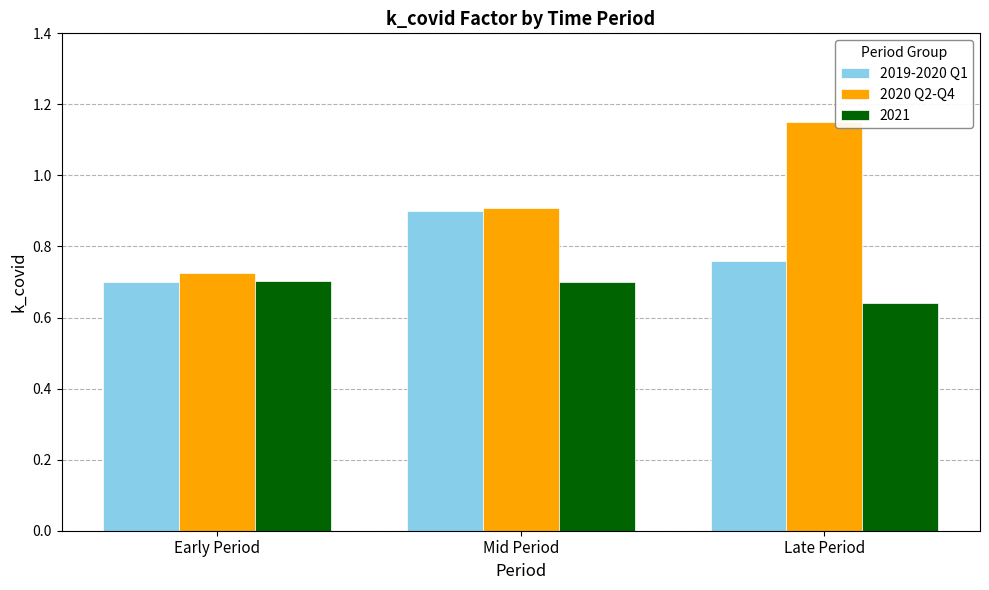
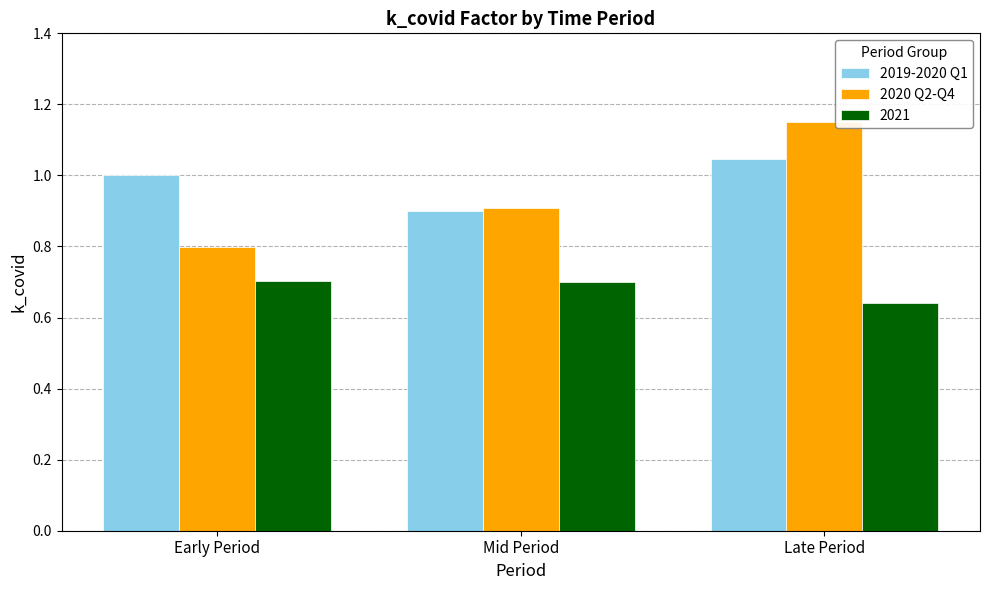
  {
    "2019-2020 Q1": {
-     "Early Period": 0.7,
+     "Early Period": 1.0,
      "Mid Period": 0.90,
-     "Late Period": 0.76
+     "Late Period": 1.05
    },
    "2020 Q2-Q4": {
-     "Early Period": 0.73,
+     "Early Period": 0.80,
      "Mid Period": 0.91,
      "Late Period": 1.15
    },
    "2021": {
      "Early Period": 0.70,
      "Mid Period": 0.70,
      "Late Period": 0.64
    }
  }
